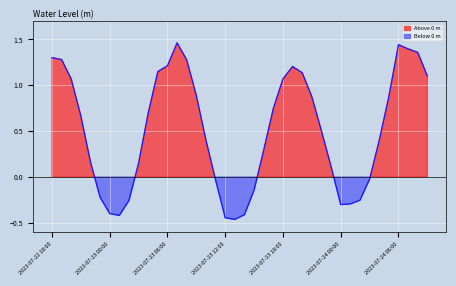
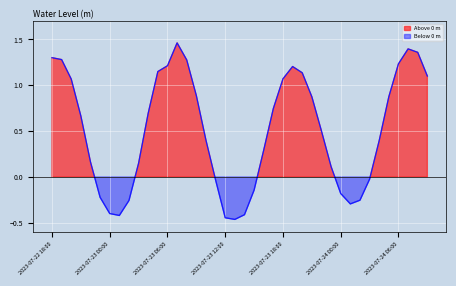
  {
    "2023-07-22 18:00": 1.3,
    "2023-07-23 00:00": -0.4,
    "2023-07-23 06:00": 1.2,
    "2023-07-23 12:00": -0.4,
    "2023-07-23 18:00": 1.1,
-   "2023-07-24 00:00": -0.3,
-   "2023-07-24 06:00": 1.4
+   "2023-07-24 00:00": -0.2,
+   "2023-07-24 06:00": 1.2
  }
